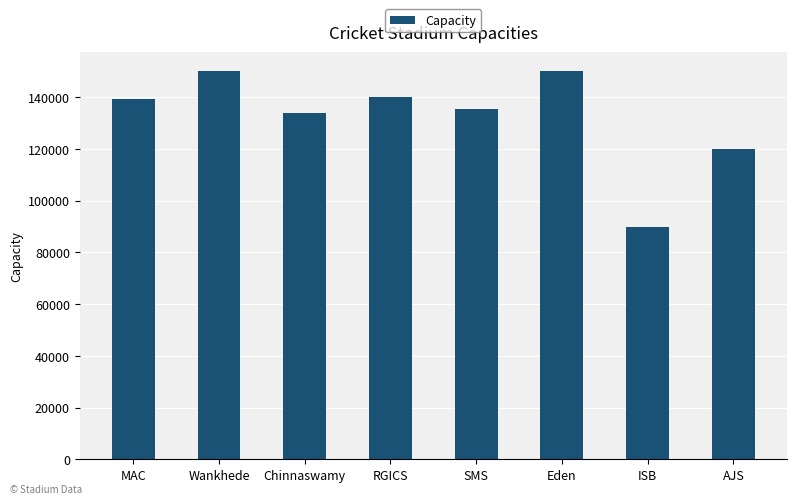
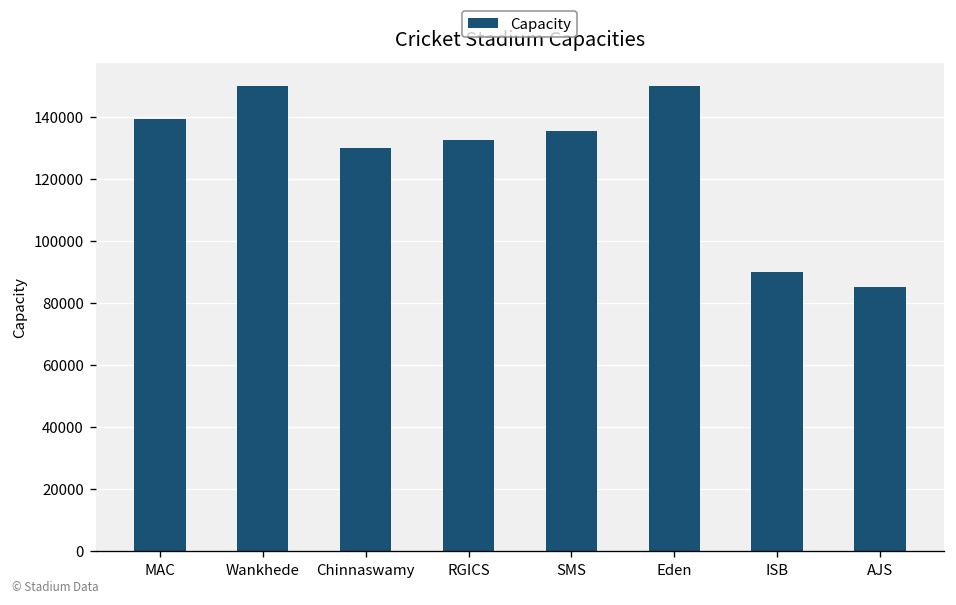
  {
    "MAC": 139000,
    "Wankhede": 150000,
-   "Chinnaswamy": 134000,
-   "RGICS": 140000,
+   "Chinnaswamy": 130000,
+   "RGICS": 132000,
    "SMS": 135000,
    "Eden": 150000,
    "ISB": 90000,
-   "AJS": 120000
+   "AJS": 85000
  }
